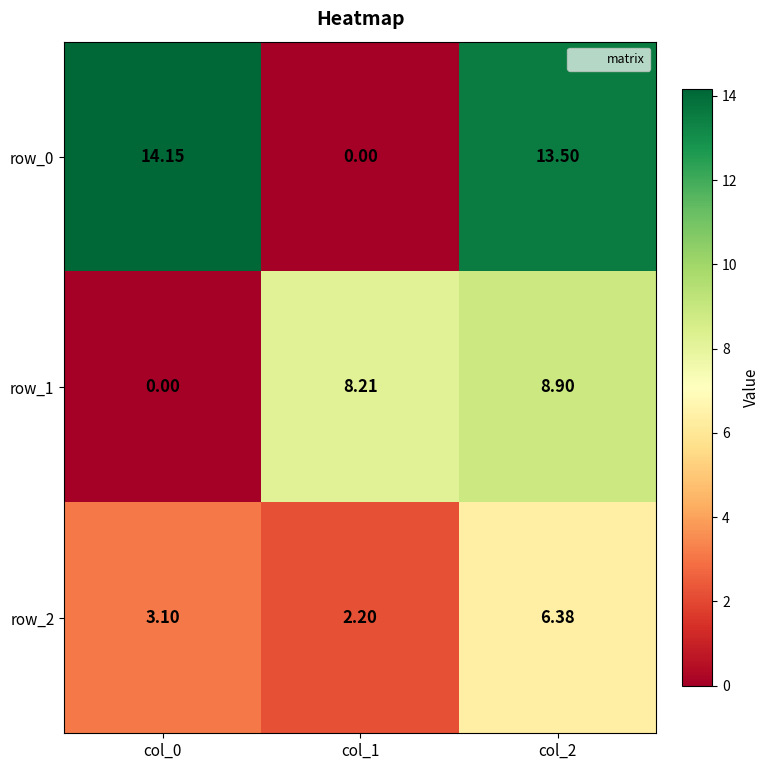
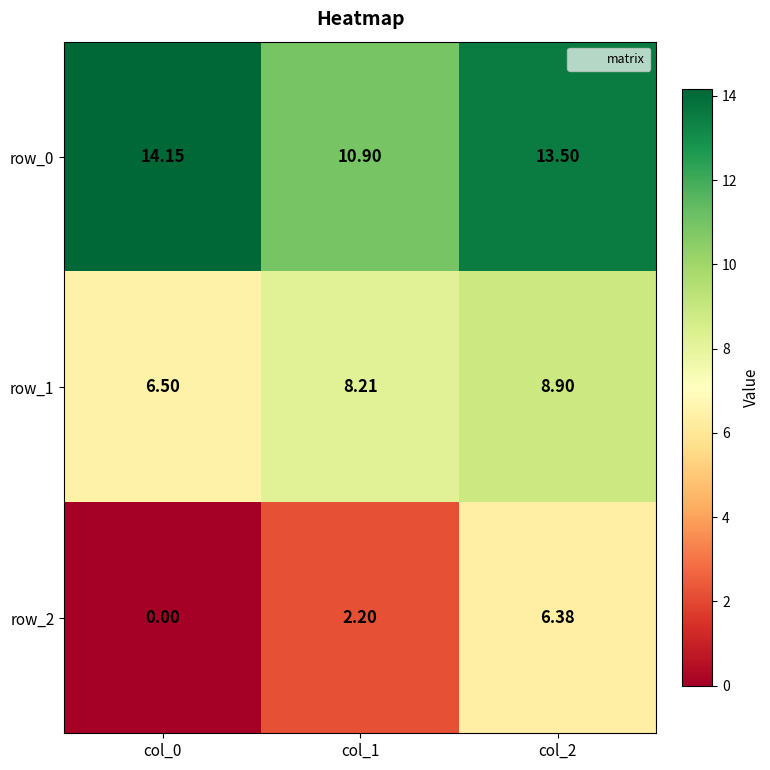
  {
    "row_0": {
      "col_0": 14.15,
-     "col_1": 0.00,
+     "col_1": 10.90,
      "col_2": 13.50
    },
    "row_1": {
-     "col_0": 0.00,
+     "col_0": 6.50,
      "col_1": 8.21,
      "col_2": 8.90
    },
    "row_2": {
-     "col_0": 3.10,
+     "col_0": 0.00,
      "col_1": 2.20,
      "col_2": 6.38
    }
  }
